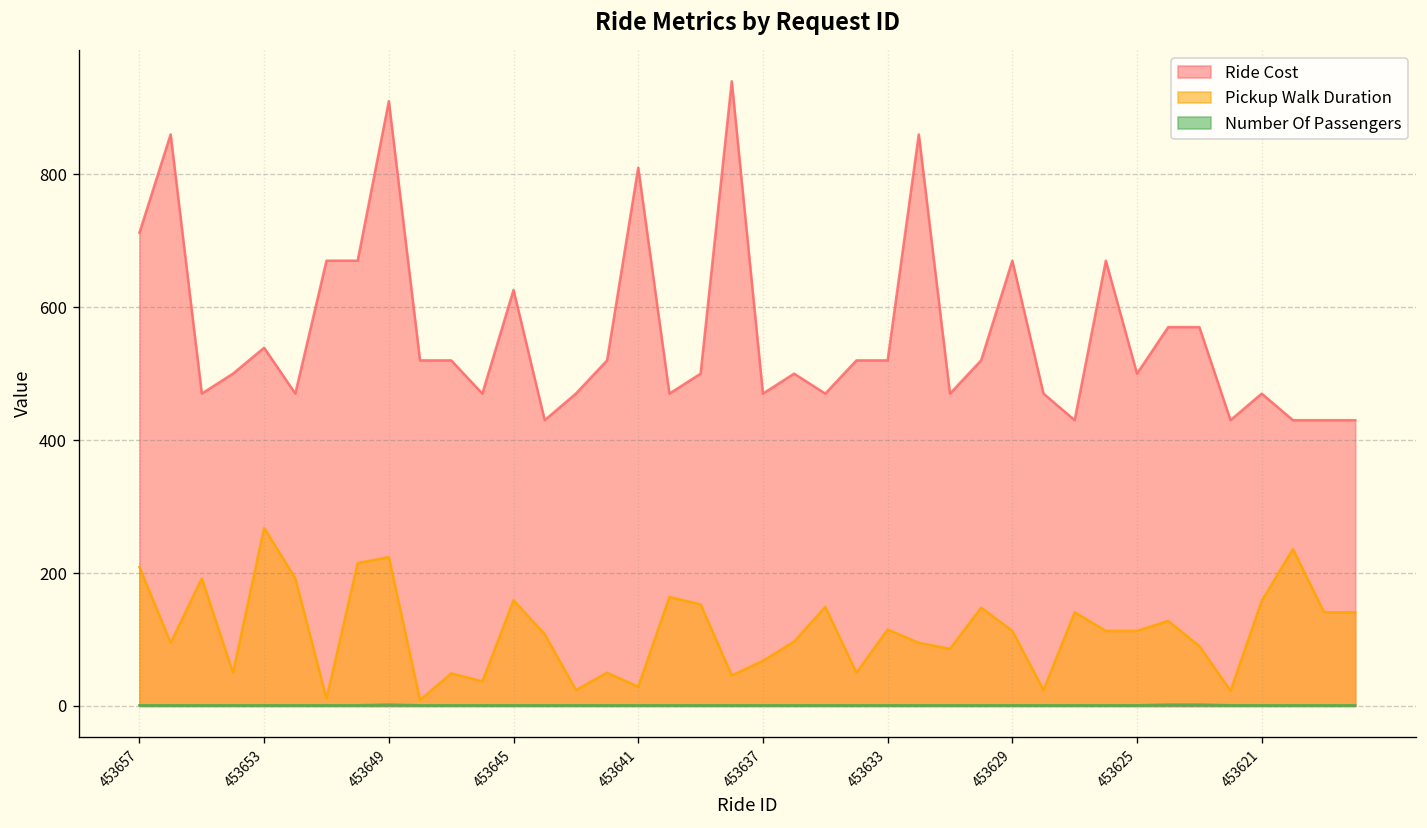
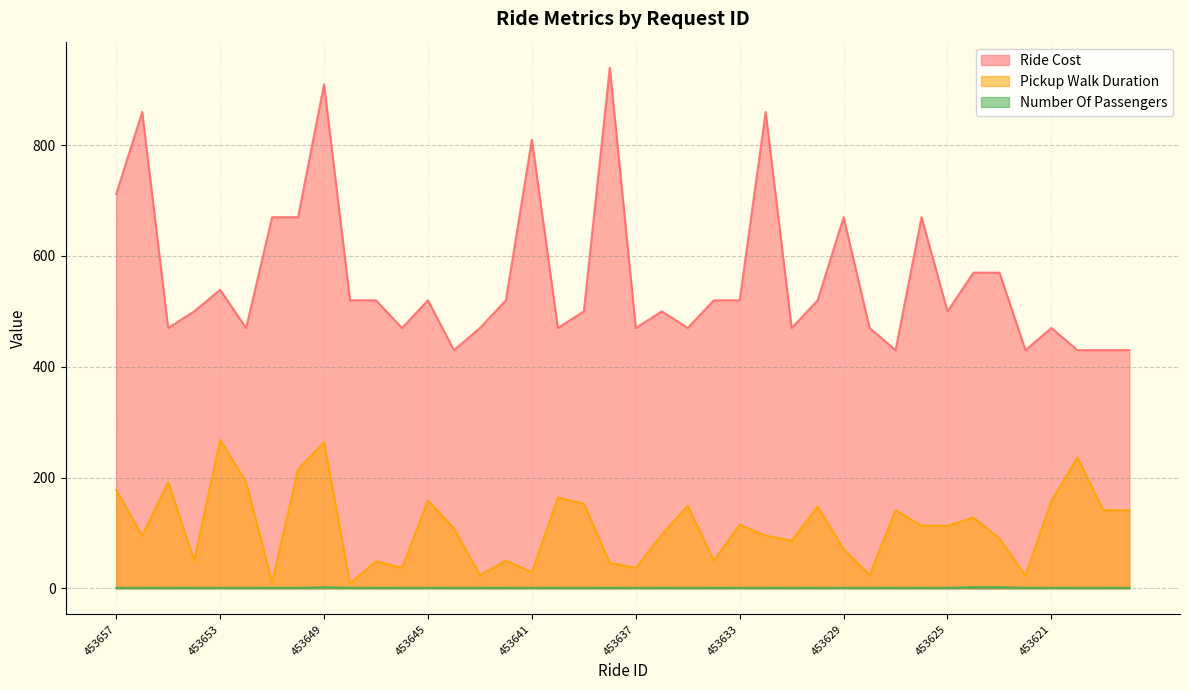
  {
    "Ride Cost": {
      "453657": 710,
      "453653": 540,
      "453649": 910,
-     "453645": 630,
+     "453645": 520,
      "453641": 810,
      "453637": 470,
      "453633": 520,
      "453629": 670,
      "453625": 500,
      "453621": 470
    },
    "Pickup Walk Duration": {
-     "453657": 210,
+     "453657": 180,
      "453653": 270,
-     "453649": 220,
+     "453649": 260,
      "453645": 160,
      "453641": 30,
-     "453637": 70,
+     "453637": 40,
      "453633": 120,
-     "453629": 110,
+     "453629": 70,
      "453625": 110,
      "453621": 160
    },
    "Number Of Passengers": {
      "453657": 0,
      "453653": 0,
      "453649": 0,
      "453645": 0,
      "453641": 0,
      "453637": 0,
      "453633": 0,
      "453629": 0,
      "453625": 0,
      "453621": 0
    }
  }
